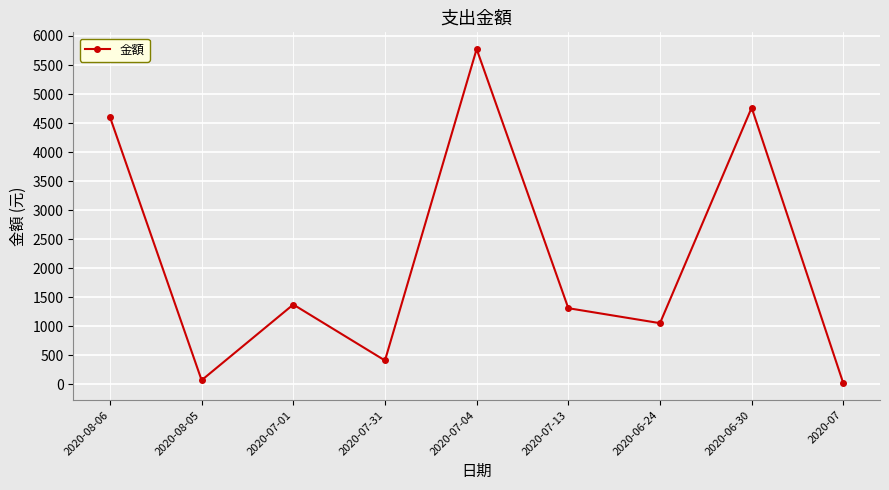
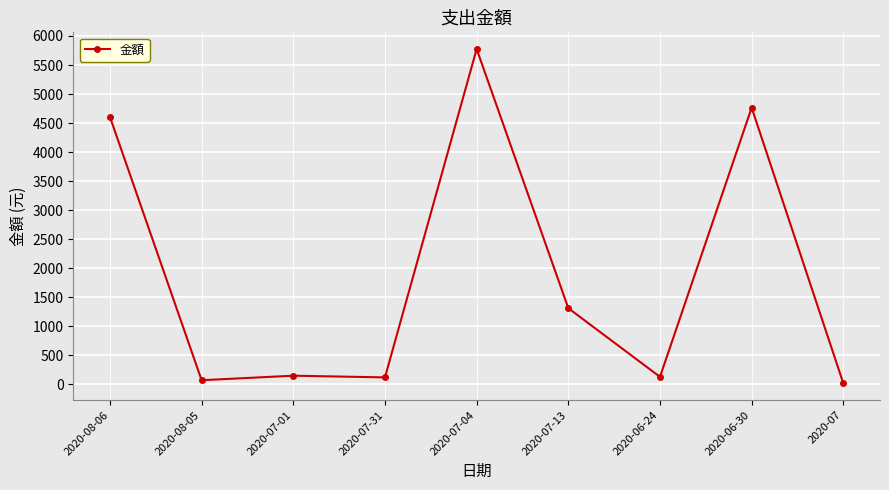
  {
    "2020-08-06": 4600,
    "2020-08-05": 100,
-   "2020-07-01": 1400,
-   "2020-07-31": 400,
+   "2020-07-01": 100,
+   "2020-07-31": 100,
    "2020-07-04": 5800,
    "2020-07-13": 1300,
-   "2020-06-24": 1100,
+   "2020-06-24": 100,
    "2020-06-30": 4800,
    "2020-07": 0
  }
